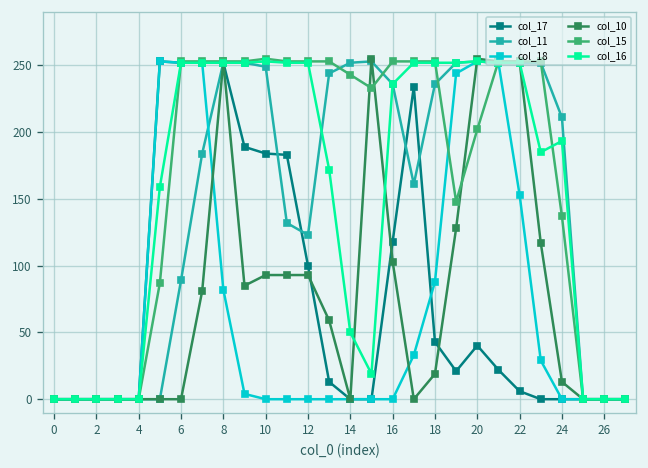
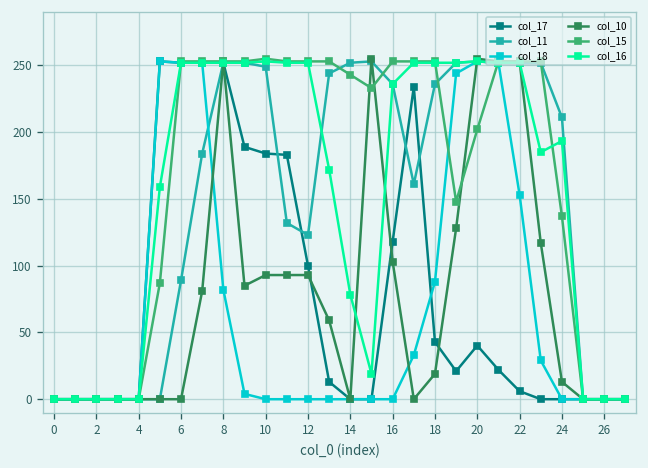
  {
    "col_17": {
      "10": 184,
      "12": 100,
      "16": 118,
      "18": 43,
      "20": 40,
      "22": 6
    },
    "col_16": {
-     "14": 50,
+     "14": 78,
      "24": 193
    }
  }
